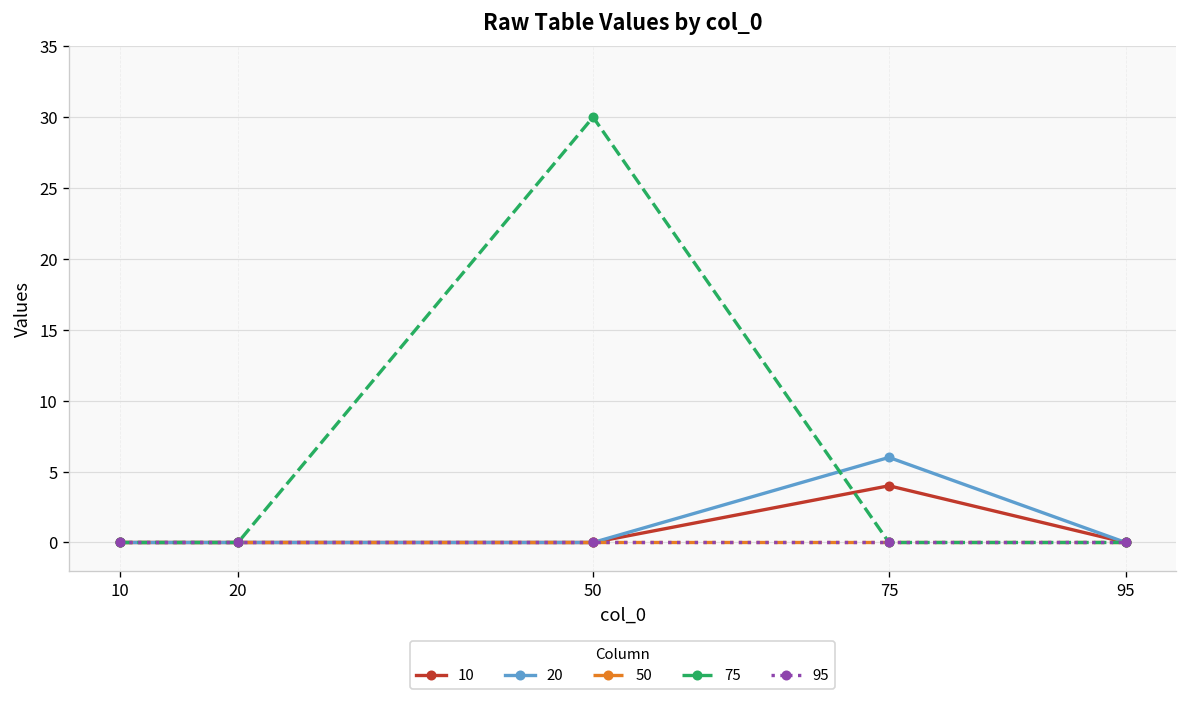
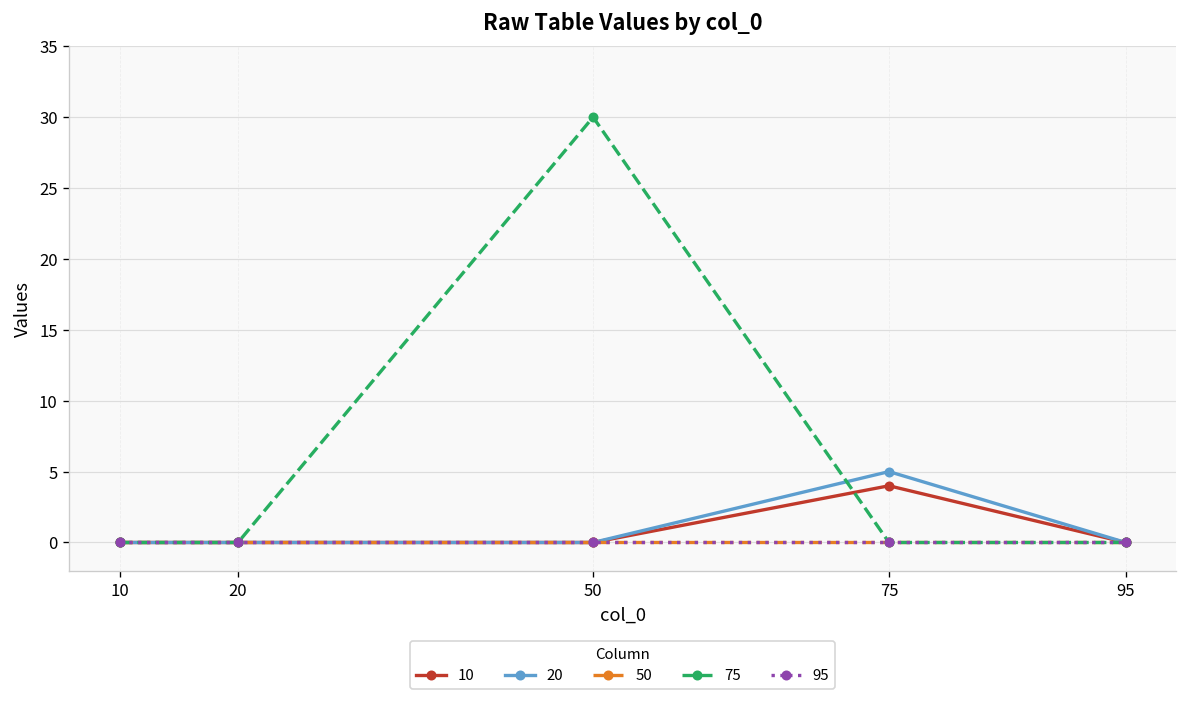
  {
    "10": {
      "75": 4
    },
    "20": {
-     "75": 6
+     "75": 5
    },
    "75": {
      "50": 30
    }
  }
